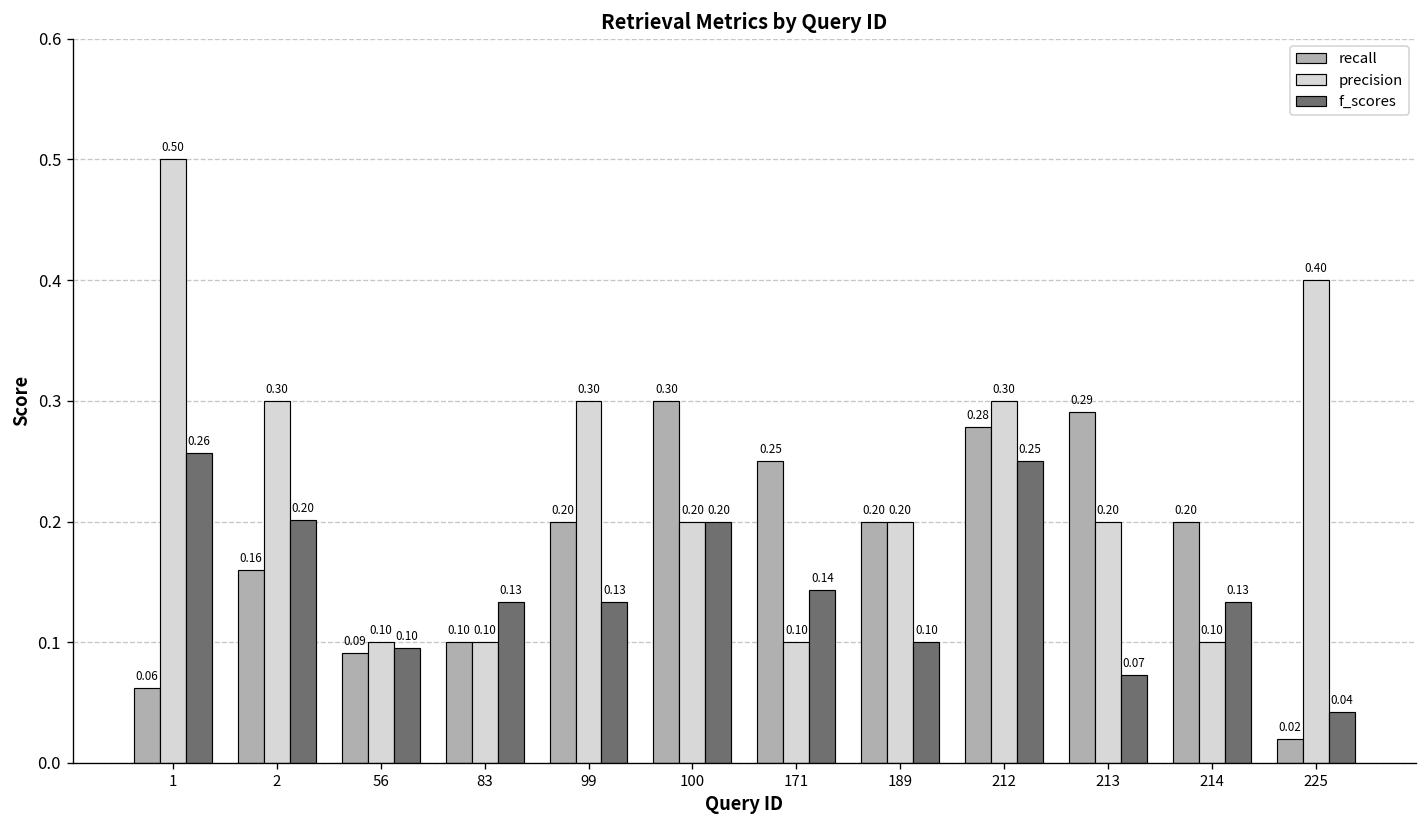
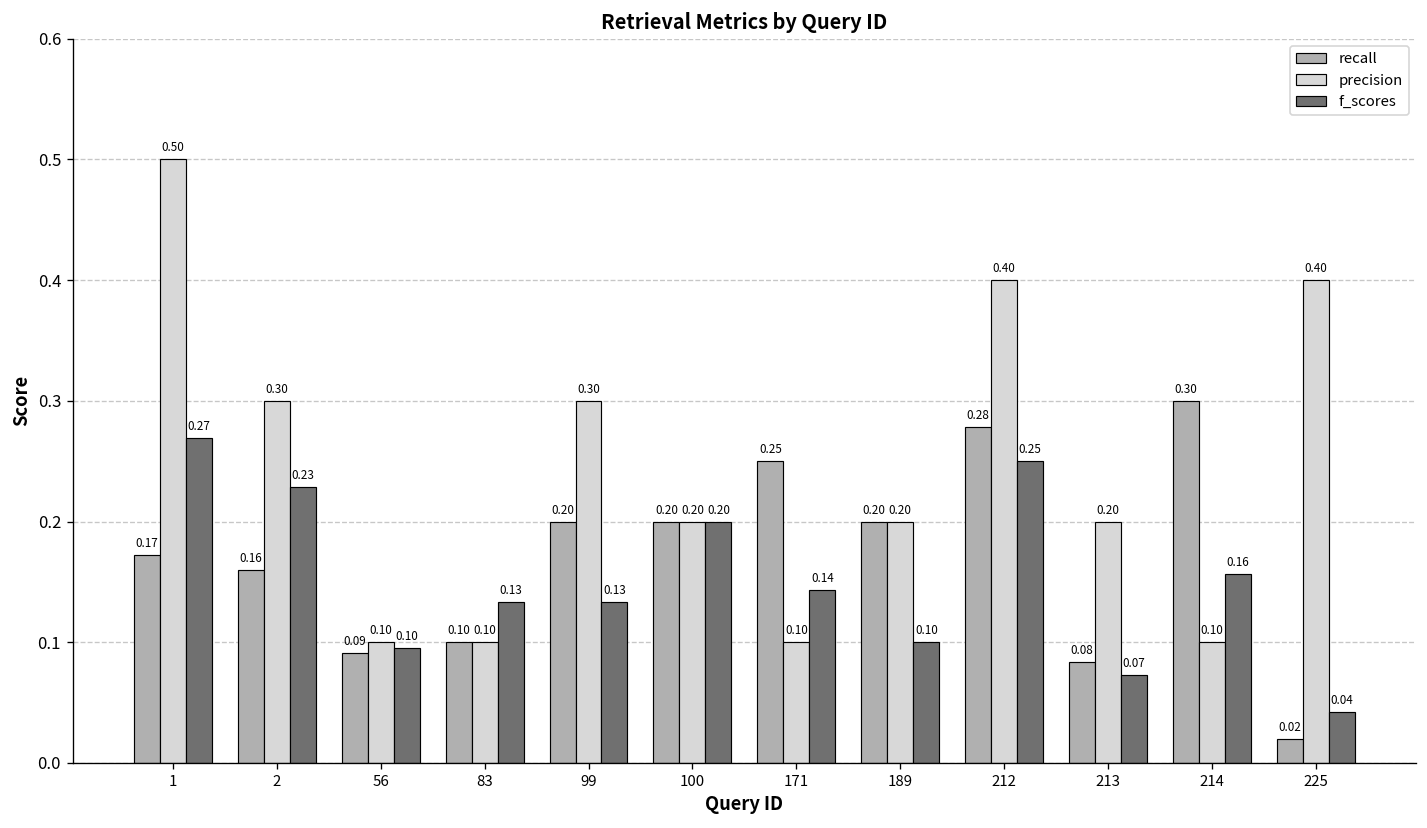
  {
    "recall": {
-     "1": 0.06,
+     "1": 0.17,
      "2": 0.16,
      "56": 0.09,
      "83": 0.10,
      "99": 0.20,
-     "100": 0.30,
+     "100": 0.20,
      "171": 0.25,
      "189": 0.20,
      "212": 0.28,
-     "213": 0.29,
-     "214": 0.20,
+     "213": 0.08,
+     "214": 0.30,
      "225": 0.02
    },
    "precision": {
      "1": 0.50,
      "2": 0.30,
      "56": 0.10,
      "83": 0.10,
      "99": 0.30,
      "100": 0.20,
      "171": 0.10,
      "189": 0.20,
-     "212": 0.30,
+     "212": 0.40,
      "213": 0.20,
      "214": 0.10,
      "225": 0.40
    },
    "f_scores": {
-     "1": 0.26,
-     "2": 0.20,
+     "1": 0.27,
+     "2": 0.23,
      "56": 0.10,
      "83": 0.13,
      "99": 0.13,
      "100": 0.20,
      "171": 0.14,
      "189": 0.10,
      "212": 0.25,
      "213": 0.07,
-     "214": 0.13,
+     "214": 0.16,
      "225": 0.04
    }
  }
